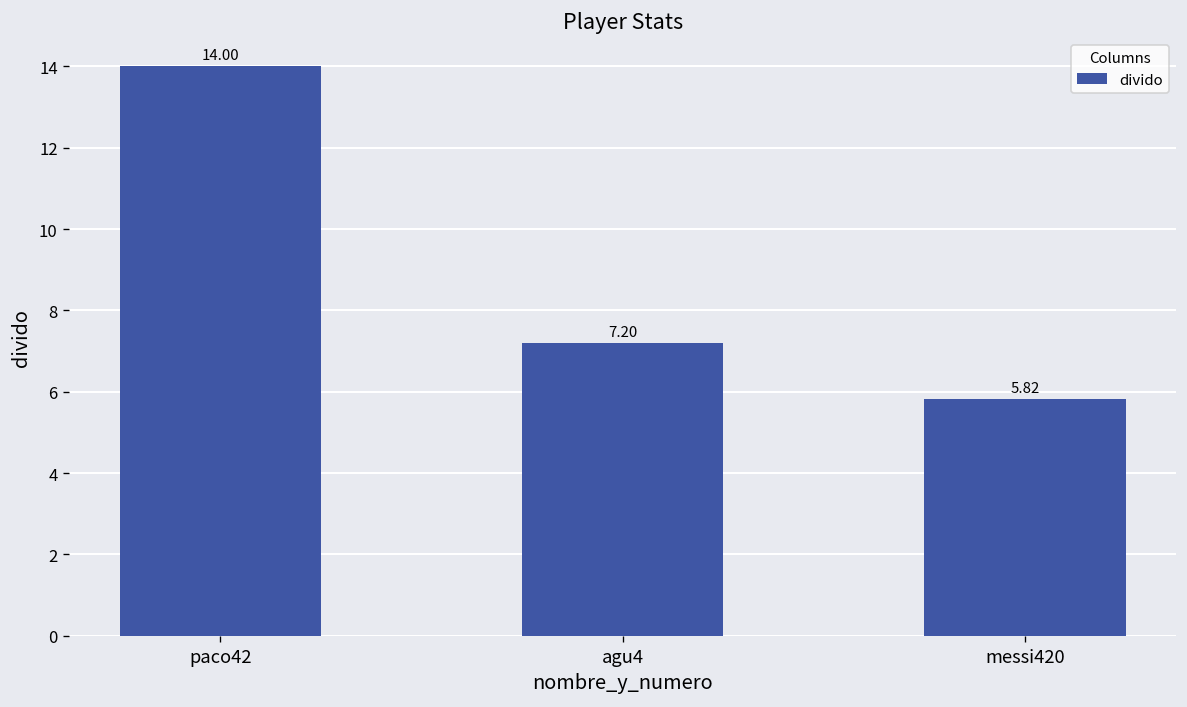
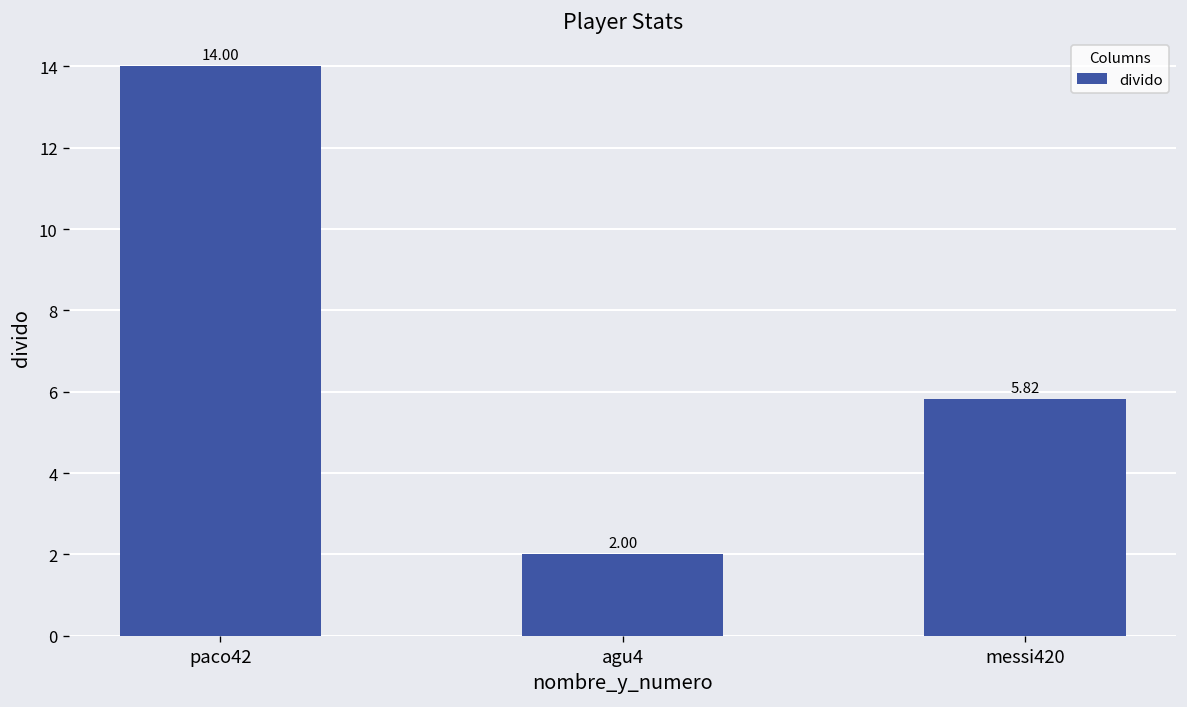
  {
    "paco42": 14.00,
-   "agu4": 7.20,
+   "agu4": 2.00,
    "messi420": 5.82
  }
